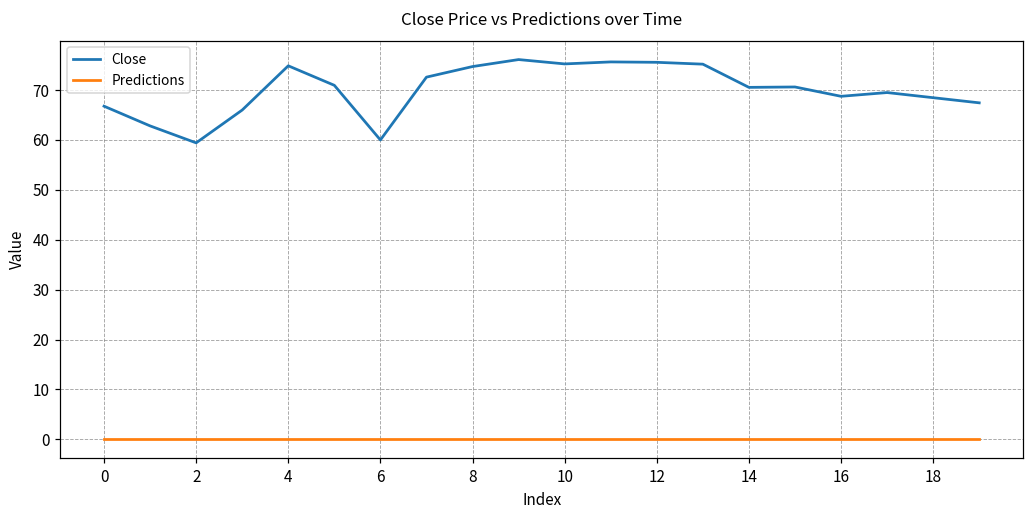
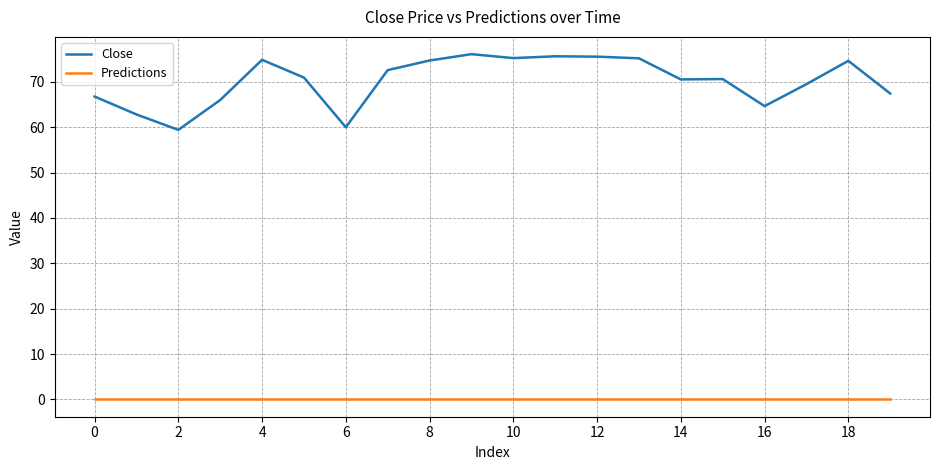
  {
    "Close": {
      "0": 67,
      "2": 59,
      "4": 75,
      "6": 60,
      "8": 75,
      "10": 75,
      "12": 76,
      "14": 71,
-     "16": 69,
-     "18": 68
+     "16": 65,
+     "18": 75
    },
    "Predictions": {
      "0": 0,
      "2": 0,
      "4": 0,
      "6": 0,
      "8": 0,
      "10": 0,
      "12": 0,
      "14": 0,
      "16": 0,
      "18": 0
    }
  }
